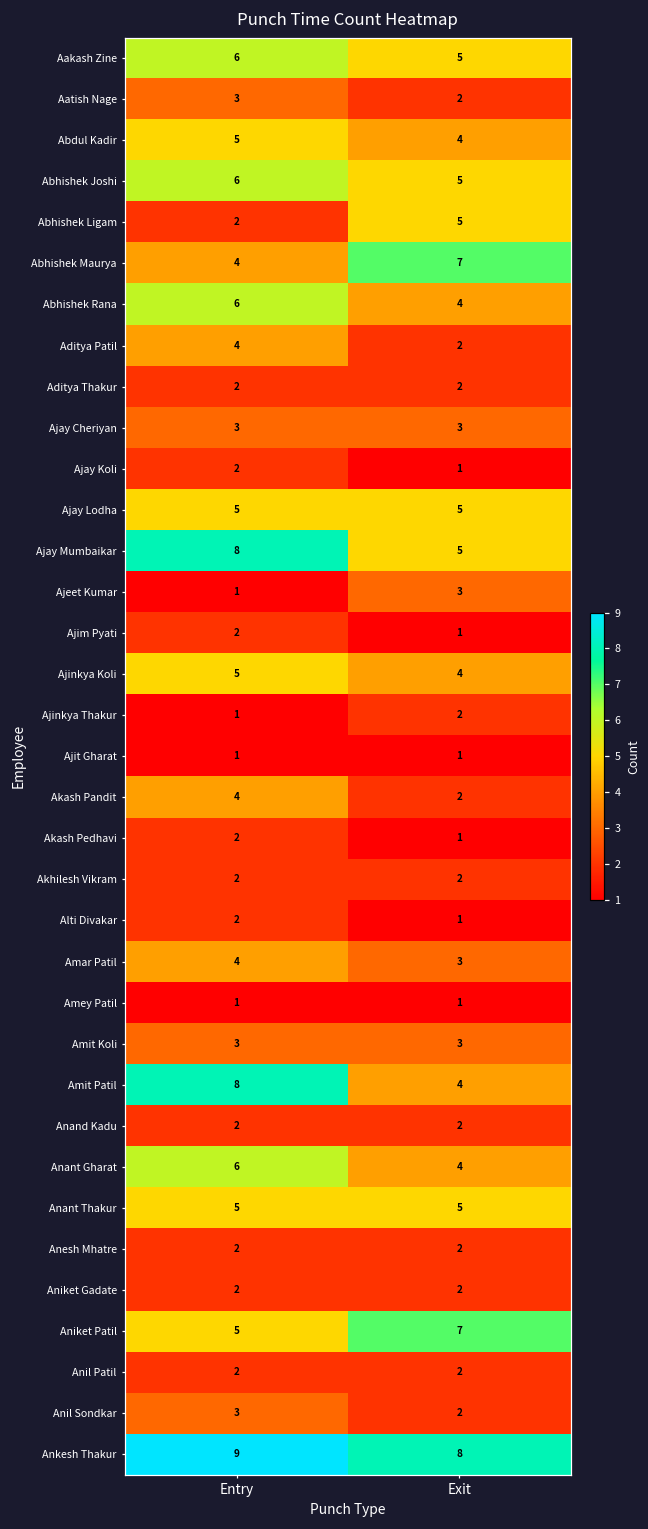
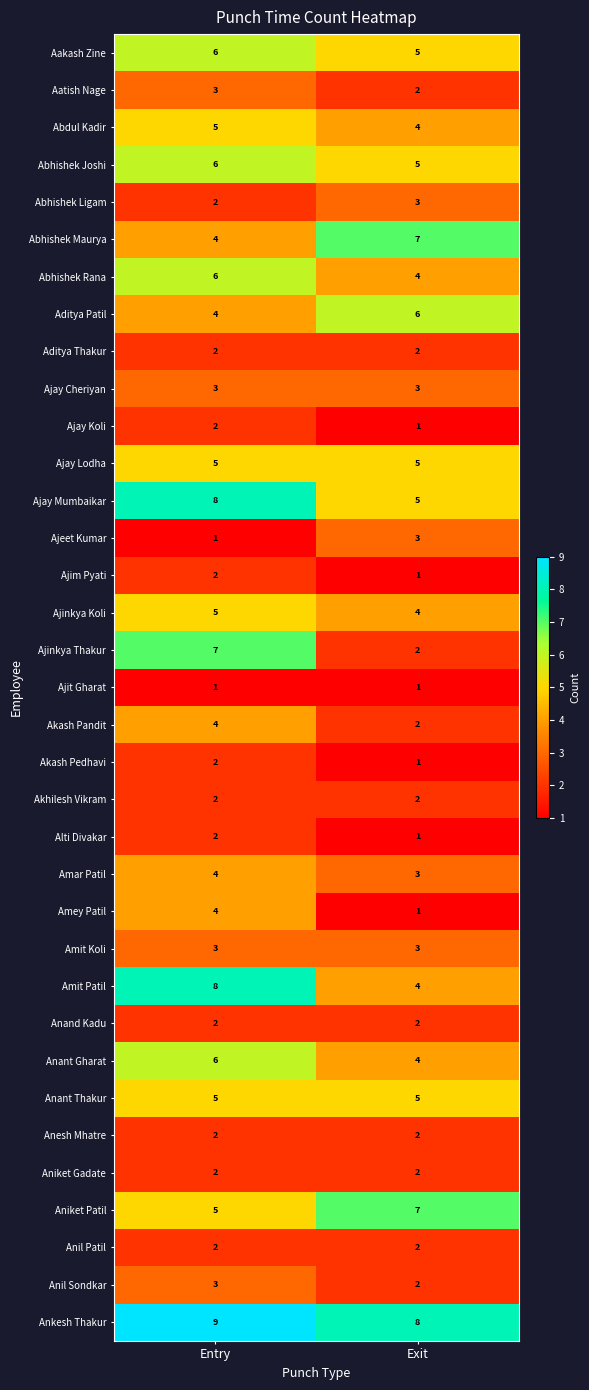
  {
    "Aakash Zine": {
      "Entry": 6,
      "Exit": 5
    },
    "Aatish Nage": {
      "Entry": 3,
      "Exit": 2
    },
    "Abdul Kadir": {
      "Entry": 5,
      "Exit": 4
    },
    "Abhishek Joshi": {
      "Entry": 6,
      "Exit": 5
    },
    "Abhishek Ligam": {
      "Entry": 2,
-     "Exit": 5
+     "Exit": 3
    },
    "Abhishek Maurya": {
      "Entry": 4,
      "Exit": 7
    },
    "Abhishek Rana": {
      "Entry": 6,
      "Exit": 4
    },
    "Aditya Patil": {
      "Entry": 4,
-     "Exit": 2
+     "Exit": 6
    },
    "Aditya Thakur": {
      "Entry": 2,
      "Exit": 2
    },
    "Ajay Cheriyan": {
      "Entry": 3,
      "Exit": 3
    },
    "Ajay Koli": {
      "Entry": 2,
      "Exit": 1
    },
    "Ajay Lodha": {
      "Entry": 5,
      "Exit": 5
    },
    "Ajay Mumbaikar": {
      "Entry": 8,
      "Exit": 5
    },
    "Ajeet Kumar": {
      "Entry": 1,
      "Exit": 3
    },
    "Ajim Pyati": {
      "Entry": 2,
      "Exit": 1
    },
    "Ajinkya Koli": {
      "Entry": 5,
      "Exit": 4
    },
    "Ajinkya Thakur": {
-     "Entry": 1,
+     "Entry": 7,
      "Exit": 2
    },
    "Ajit Gharat": {
      "Entry": 1,
      "Exit": 1
    },
    "Akash Pandit": {
      "Entry": 4,
      "Exit": 2
    },
    "Akash Pedhavi": {
      "Entry": 2,
      "Exit": 1
    },
    "Akhilesh Vikram": {
      "Entry": 2,
      "Exit": 2
    },
    "Alti Divakar": {
      "Entry": 2,
      "Exit": 1
    },
    "Amar Patil": {
      "Entry": 4,
      "Exit": 3
    },
    "Amey Patil": {
-     "Entry": 1,
+     "Entry": 4,
      "Exit": 1
    },
    "Amit Koli": {
      "Entry": 3,
      "Exit": 3
    },
    "Amit Patil": {
      "Entry": 8,
      "Exit": 4
    },
    "Anand Kadu": {
      "Entry": 2,
      "Exit": 2
    },
    "Anant Gharat": {
      "Entry": 6,
      "Exit": 4
    },
    "Anant Thakur": {
      "Entry": 5,
      "Exit": 5
    },
    "Anesh Mhatre": {
      "Entry": 2,
      "Exit": 2
    },
    "Aniket Gadate": {
      "Entry": 2,
      "Exit": 2
    },
    "Aniket Patil": {
      "Entry": 5,
      "Exit": 7
    },
    "Anil Patil": {
      "Entry": 2,
      "Exit": 2
    },
    "Anil Sondkar": {
      "Entry": 3,
      "Exit": 2
    },
    "Ankesh Thakur": {
      "Entry": 9,
      "Exit": 8
    }
  }
